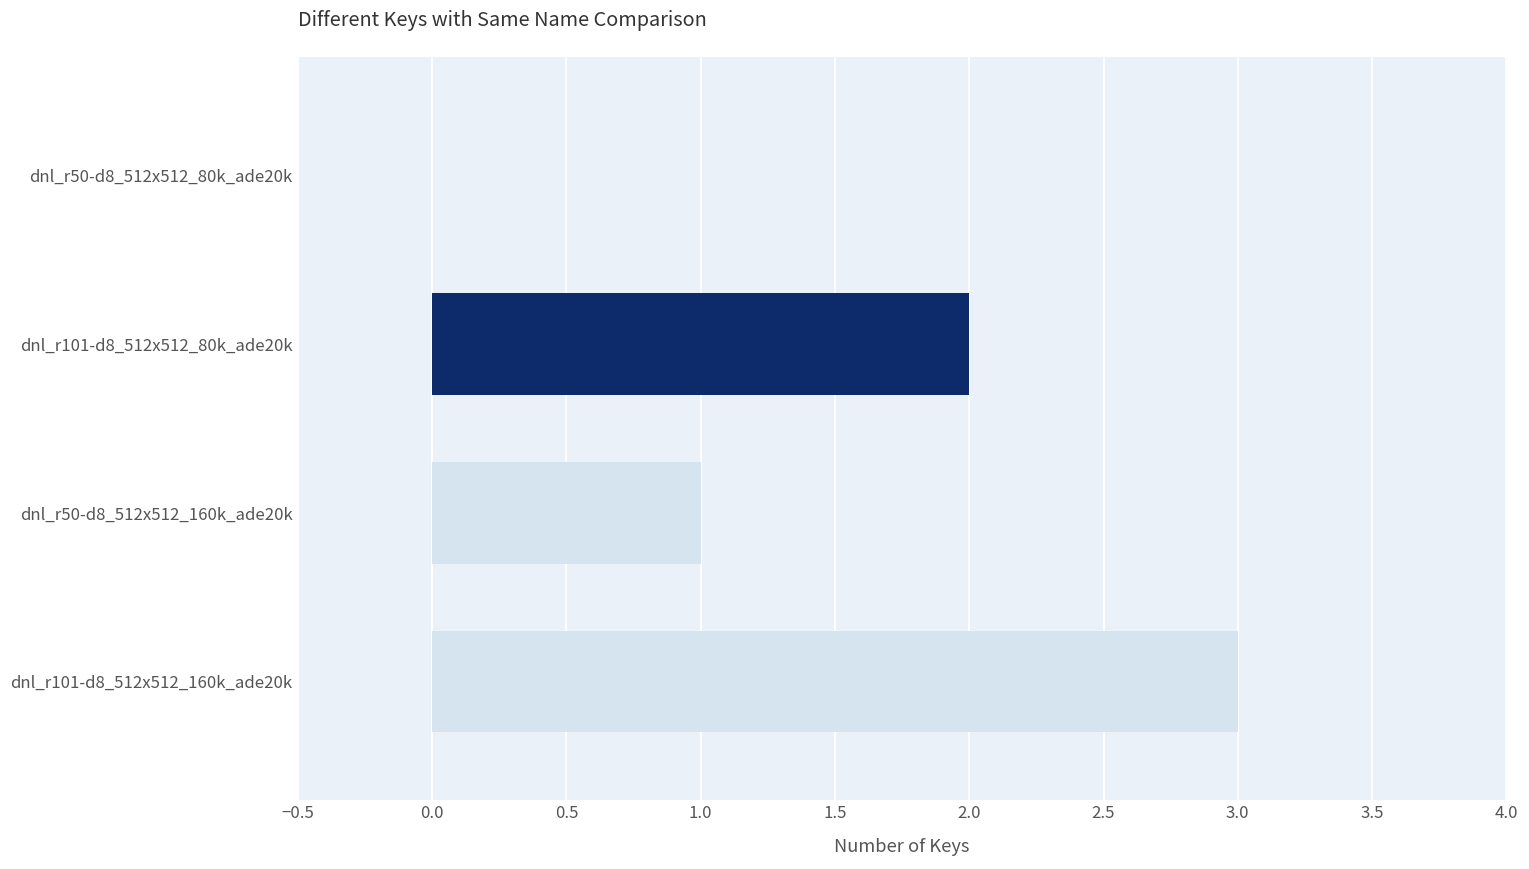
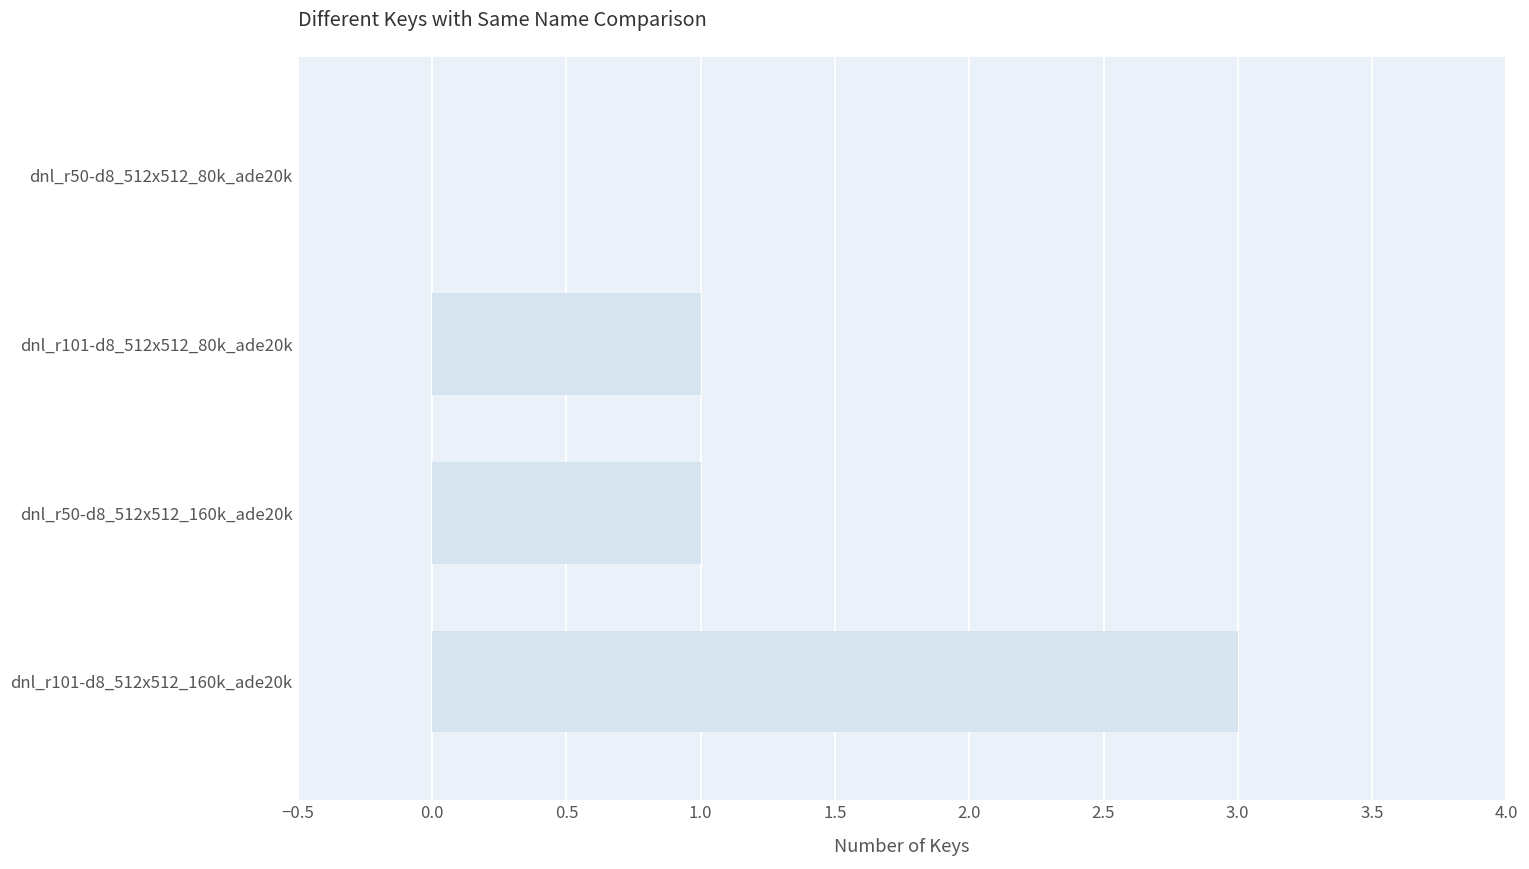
  {
    "dnl_r50-d8_512x512_80k_ade20k": 0,
-   "dnl_r101-d8_512x512_80k_ade20k": 2,
+   "dnl_r101-d8_512x512_80k_ade20k": 1,
    "dnl_r50-d8_512x512_160k_ade20k": 1,
    "dnl_r101-d8_512x512_160k_ade20k": 3
  }
